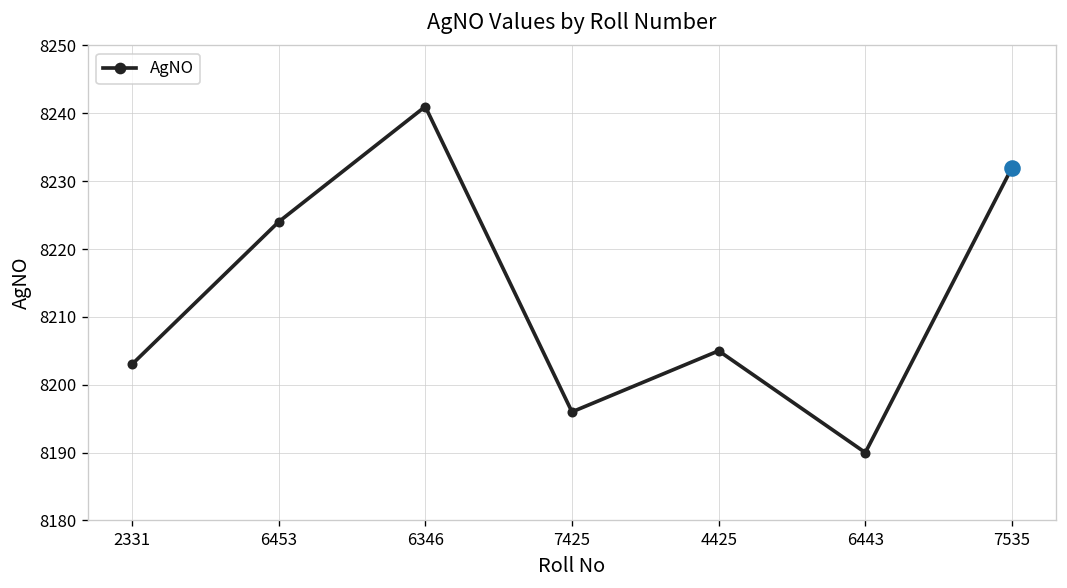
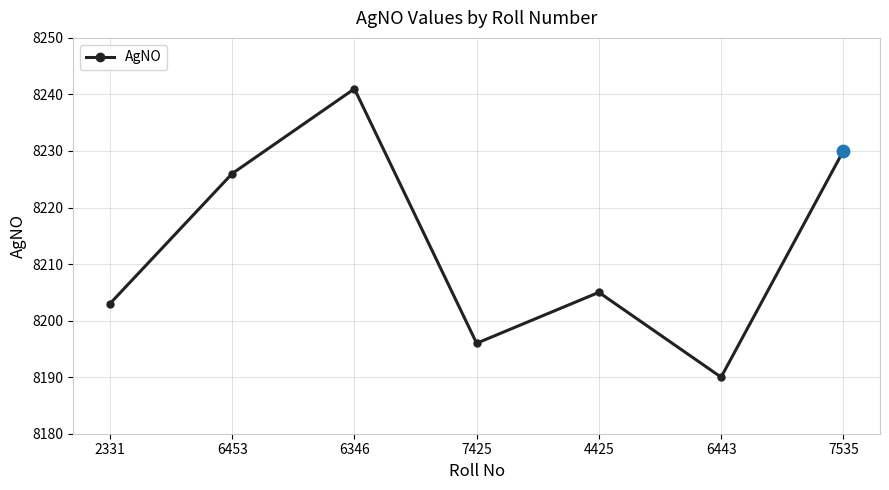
  {
    "AgNO": {
      "2331": 8203,
-     "6453": 8224,
+     "6453": 8226,
      "6346": 8241,
      "7425": 8196,
      "4425": 8205,
      "6443": 8190,
-     "7535": 8232
+     "7535": 8230
    }
  }
